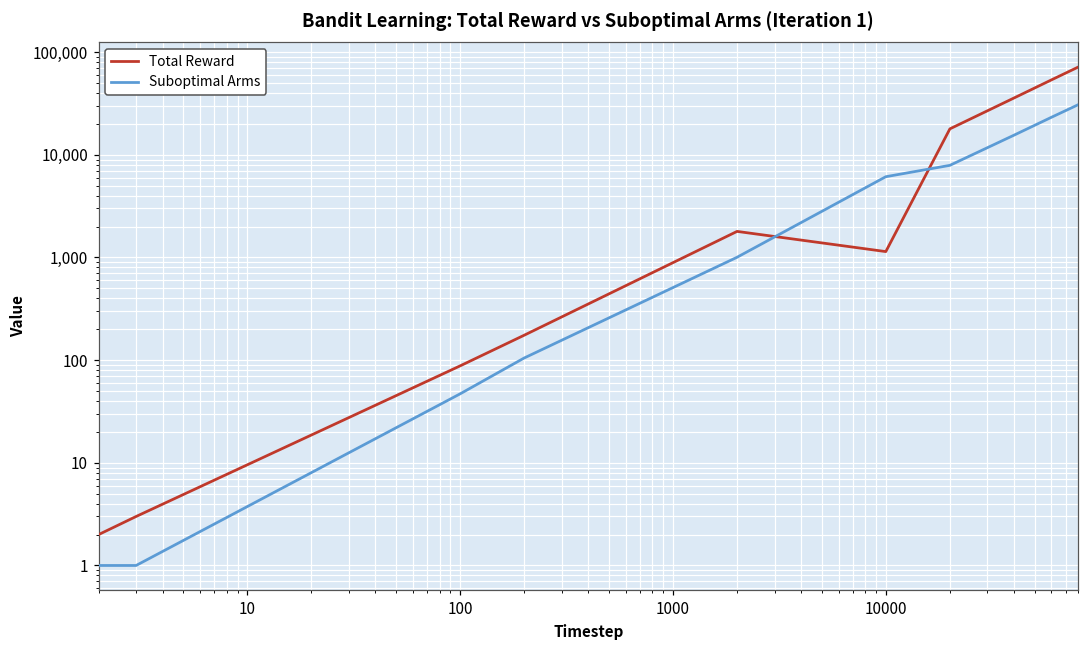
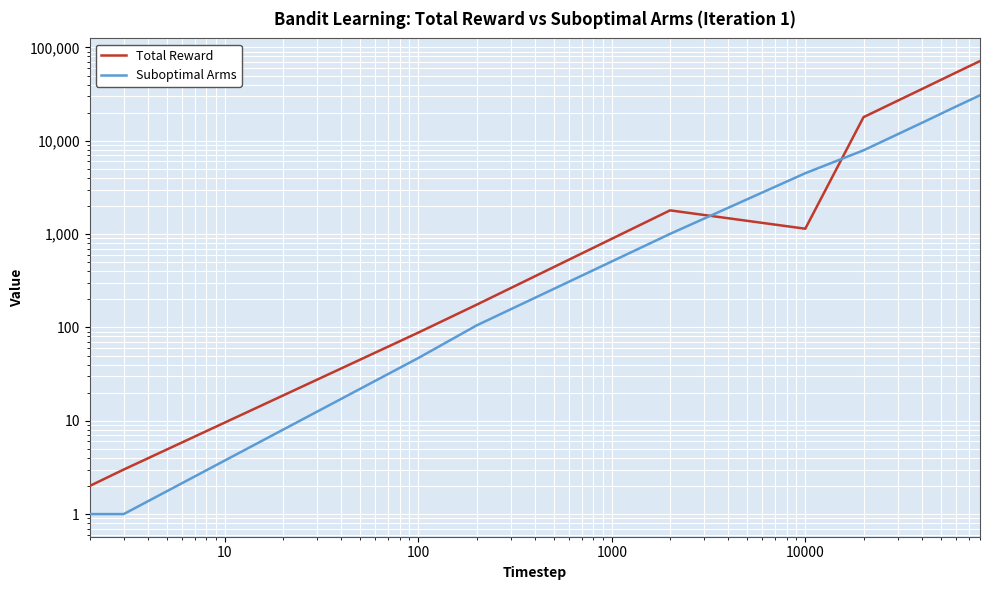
  {
    "Total Reward": {
      "100": "90",
      "10000": "1,100"
    },
    "Suboptimal Arms": {
      "100": "50",
-     "10000": "6,000"
+     "10000": "4,000"
    }
  }
